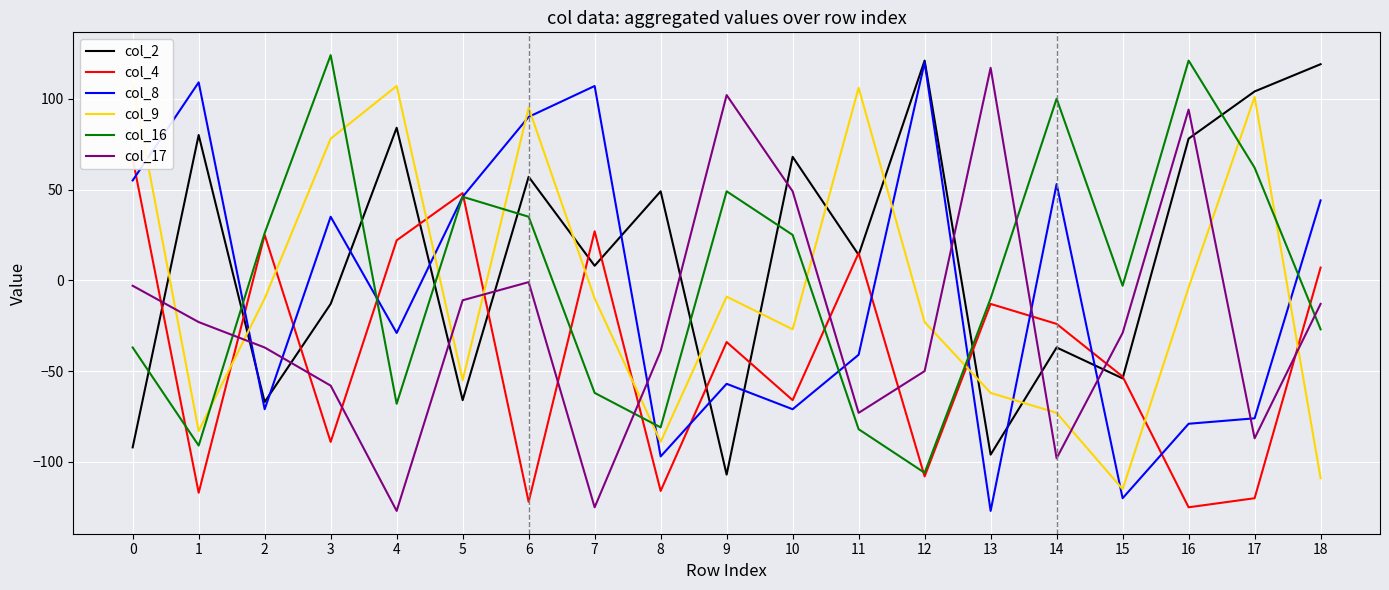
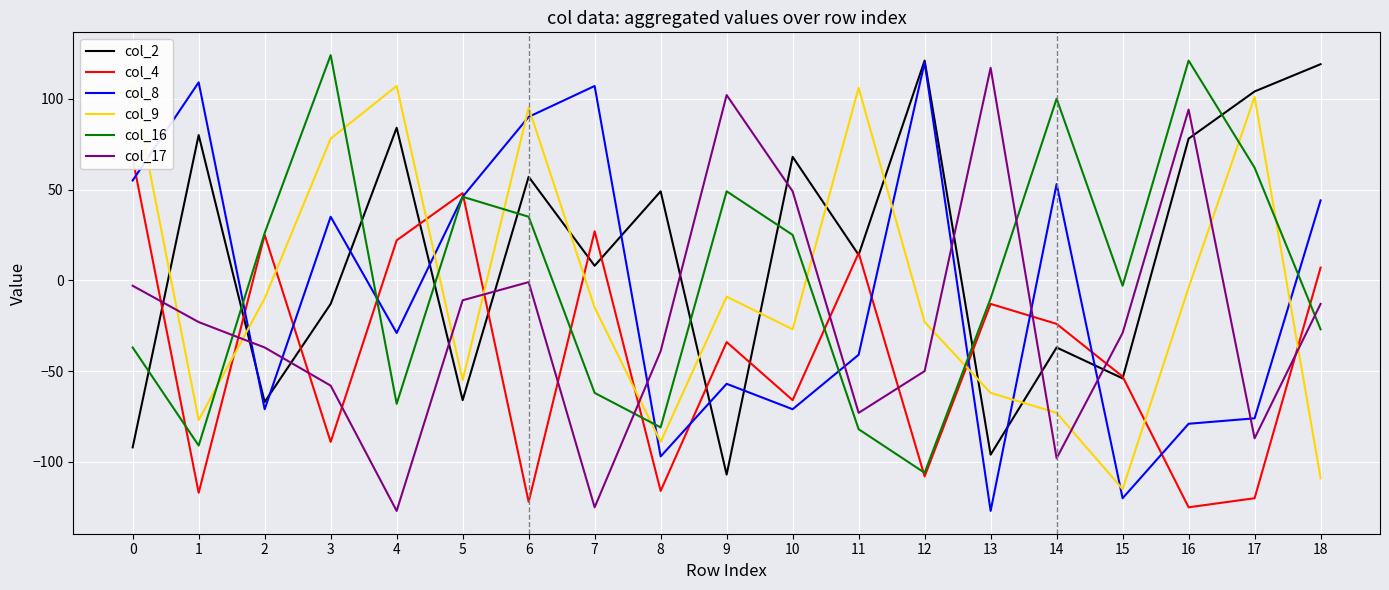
  {
    "col_2": {
      "0": -92,
      "1": 80,
      "2": -67,
      "3": -13,
      "4": 84,
      "5": -66,
      "6": 57,
      "7": 8,
      "8": 49,
      "9": -107,
      "10": 68,
      "13": -96,
      "14": -37,
      "16": 78,
      "17": 104,
      "18": 119
    },
    "col_4": {
      "1": -117,
      "3": -89,
      "4": 22,
      "5": 48,
      "6": -122,
      "7": 27,
      "8": -116,
      "9": -34,
      "10": -66,
      "12": -108,
      "13": -13,
      "14": -24,
      "16": -125,
      "17": -120,
      "18": 7
    },
    "col_8": {
      "0": 55,
      "1": 109,
      "2": -71,
      "3": 35,
      "4": -29,
      "6": 90,
      "7": 107,
      "8": -97,
      "9": -57,
      "10": -71,
      "11": -41,
      "13": -127,
      "14": 53,
      "15": -120,
      "16": -79,
      "17": -76,
      "18": 44
    },
    "col_9": {
-     "1": -83,
+     "1": -77,
      "2": -10,
      "3": 78,
      "4": 107,
      "5": -55,
      "6": 95,
-     "7": -10,
+     "7": -15,
      "8": -89,
      "9": -9,
      "10": -27,
      "11": 106,
      "12": -23,
      "13": -62,
      "14": -73,
      "15": -115,
      "16": -4,
      "17": 101,
      "18": -109
    },
    "col_16": {
      "0": -37,
      "1": -91,
      "3": 124,
      "4": -68,
      "6": 35,
      "7": -62,
      "8": -81,
      "9": 49,
      "10": 25,
      "11": -82,
      "12": -106,
      "13": -10,
      "14": 100,
      "15": -3,
      "16": 121,
      "17": 62,
      "18": -27
    },
    "col_17": {
      "0": -3,
      "1": -23,
      "2": -37,
      "3": -58,
      "4": -127,
      "5": -11,
      "6": -1,
      "7": -125,
      "8": -39,
      "9": 102,
      "10": 49,
      "11": -73,
      "12": -50,
      "13": 117,
      "14": -98,
      "15": -29,
      "16": 94,
      "17": -87,
      "18": -13
    }
  }
